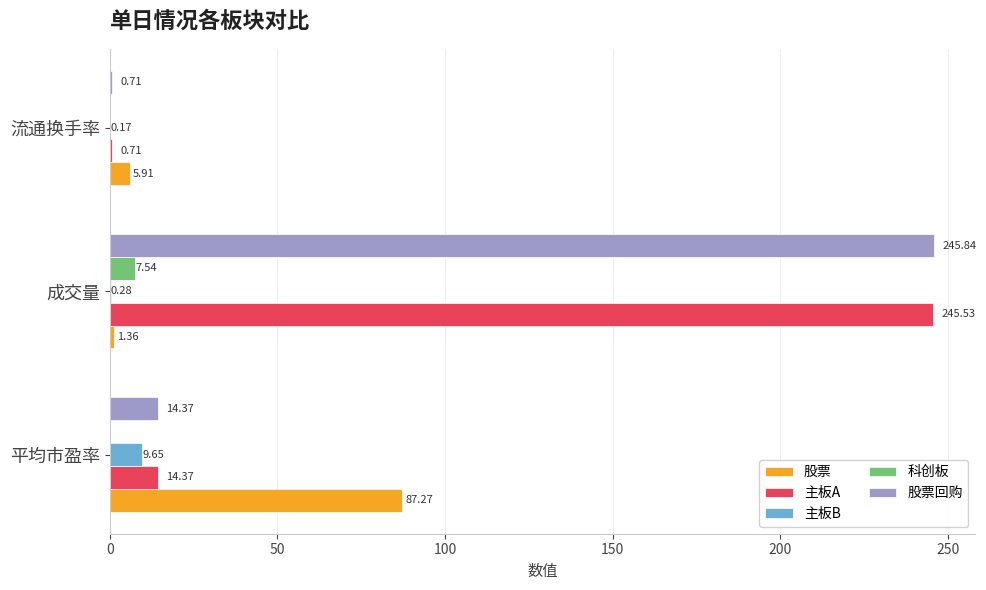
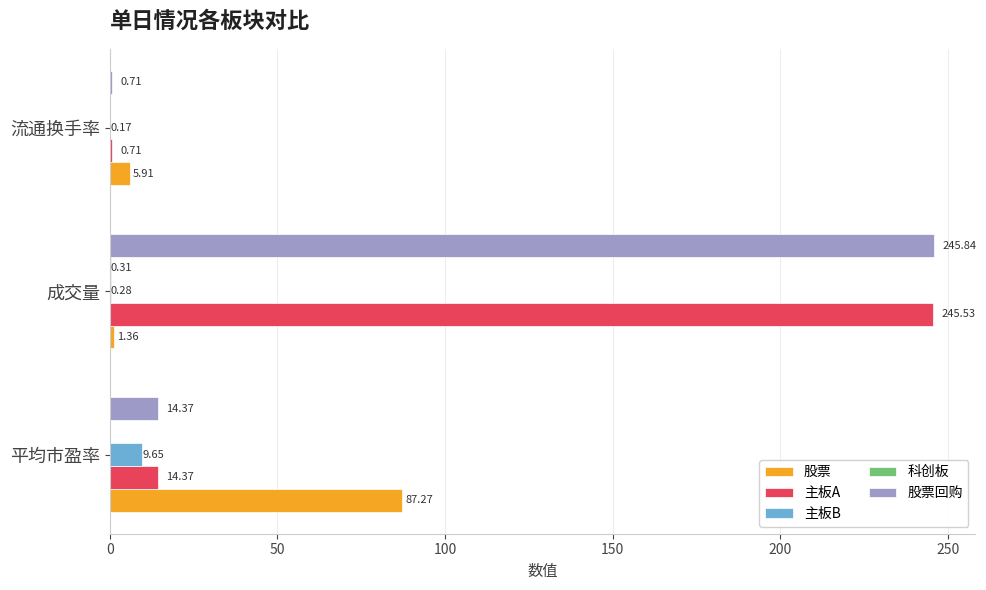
  {
    "股票": {
      "流通换手率": 5.91,
      "成交量": 1.36,
      "平均市盈率": 87.27
    },
    "主板A": {
      "流通换手率": 0.71,
      "成交量": 245.53,
      "平均市盈率": 14.37
    },
    "科创板": {
-     "成交量": 7.54
+     "成交量": 0.31
    }
  }
